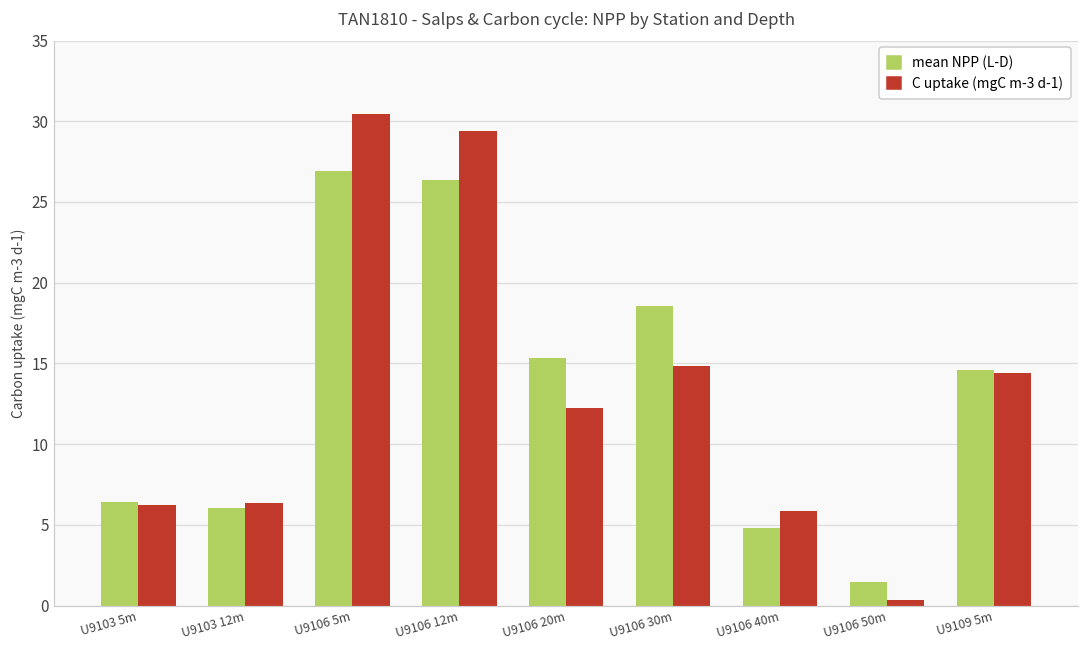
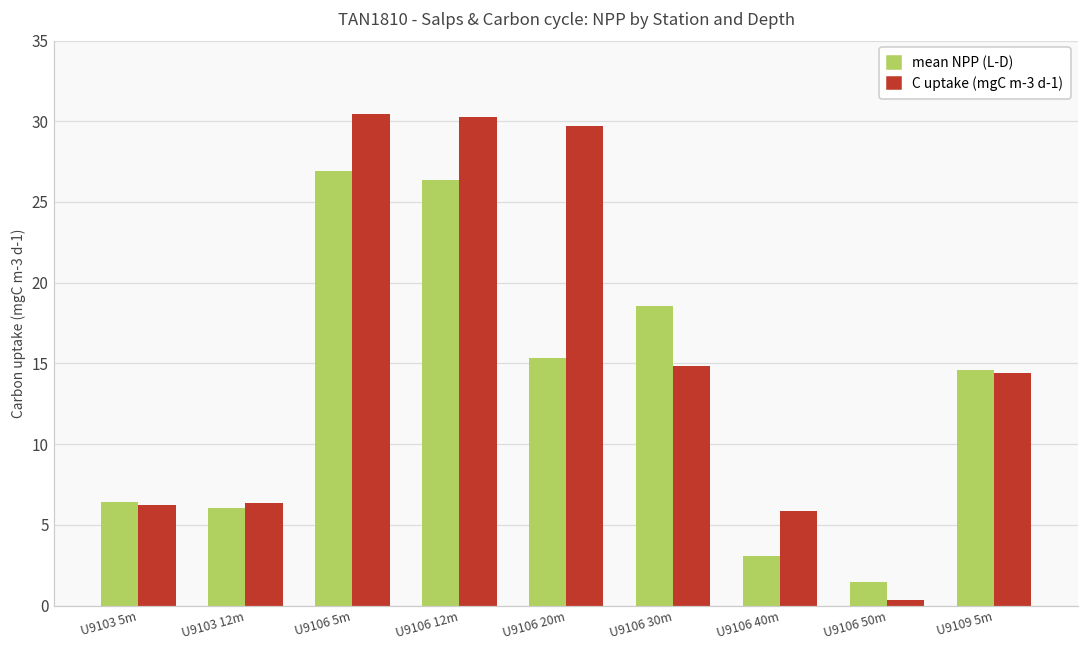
  {
    "mean NPP (L-D)": {
      "U9103 5m": 6.4,
      "U9103 12m": 6.1,
      "U9106 5m": 26.9,
      "U9106 12m": 26.3,
      "U9106 20m": 15.3,
      "U9106 30m": 18.5,
-     "U9106 40m": 4.8,
+     "U9106 40m": 3.1,
      "U9106 50m": 1.4,
      "U9109 5m": 14.6
    },
    "C uptake (mgC m-3 d-1)": {
      "U9103 5m": 6.2,
      "U9103 12m": 6.4,
      "U9106 5m": 30.4,
-     "U9106 12m": 29.4,
-     "U9106 20m": 12.3,
+     "U9106 12m": 30.2,
+     "U9106 20m": 29.7,
      "U9106 30m": 14.8,
      "U9106 40m": 5.8,
      "U9106 50m": 0.4,
      "U9109 5m": 14.4
    }
  }
